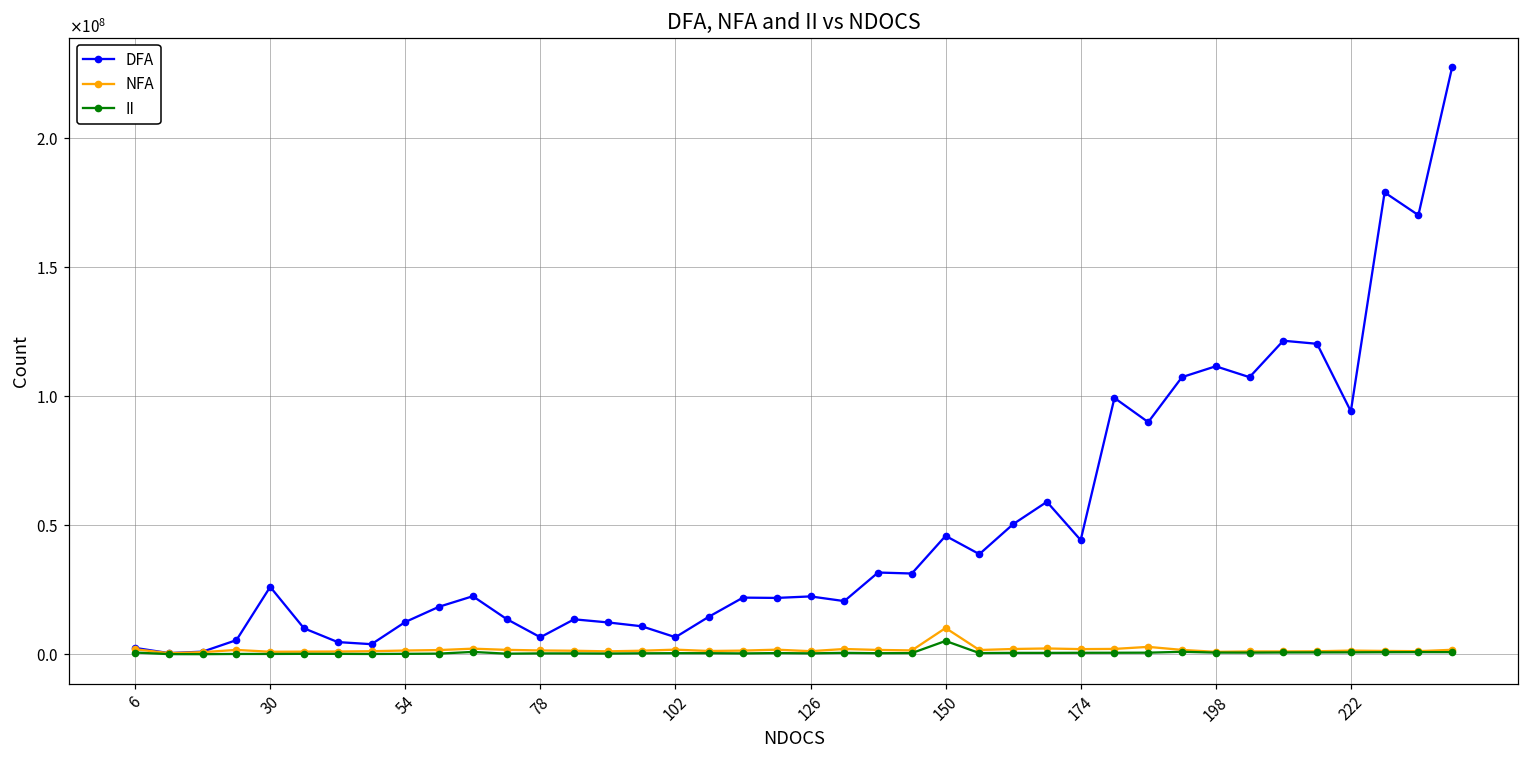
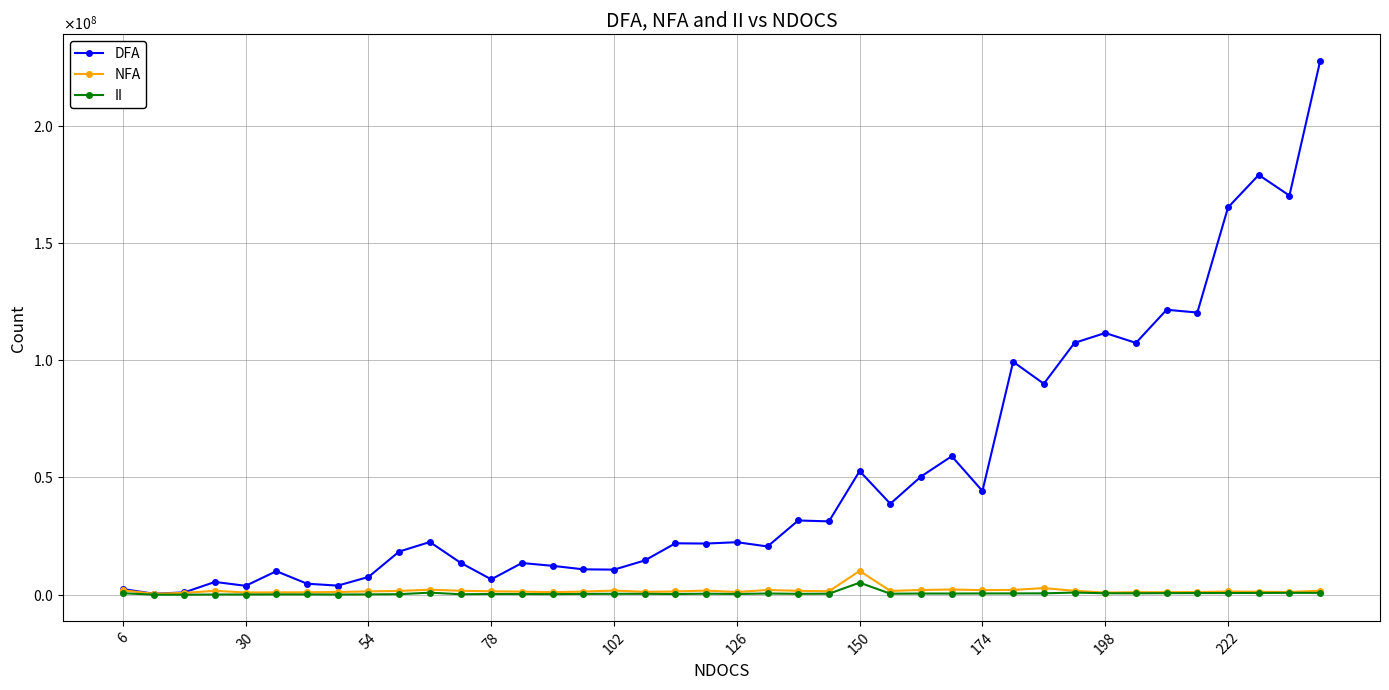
  {
    "DFA": {
-     "30": 26000000,
-     "54": 13000000,
+     "30": 4000000,
+     "54": 8000000,
      "78": 7000000,
-     "102": 7000000,
+     "102": 11000000,
      "126": 22000000,
-     "150": 46000000,
+     "150": 53000000,
      "174": 44000000,
      "198": 112000000,
-     "222": 94000000
+     "222": 165000000
    },
    "NFA": {
      "54": 1000000,
      "78": 1000000,
      "102": 2000000,
      "150": 10000000,
      "174": 2000000
    },
    "II": {
      "6": 1000000,
      "54": 0,
      "78": 0,
      "102": 0,
      "150": 5000000,
      "174": 1000000
    }
  }
